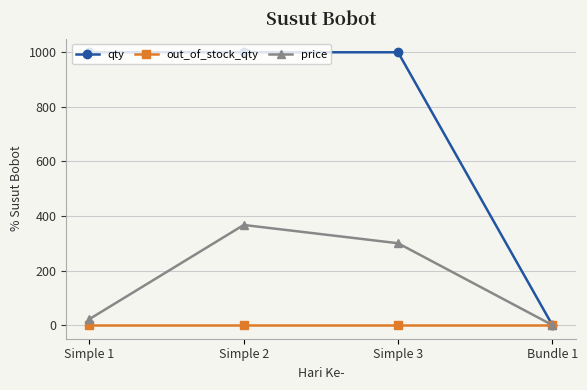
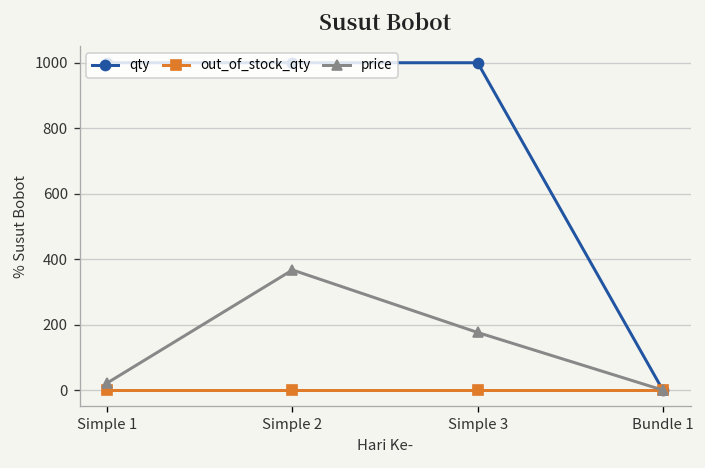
  {
    "qty": {
      "Simple 3": 1000
    },
    "out_of_stock_qty": {
      "Simple 1": 0,
      "Simple 2": 0,
      "Simple 3": 0
    },
    "price": {
      "Simple 1": 20,
      "Simple 2": 370,
-     "Simple 3": 300
+     "Simple 3": 180
    }
  }
